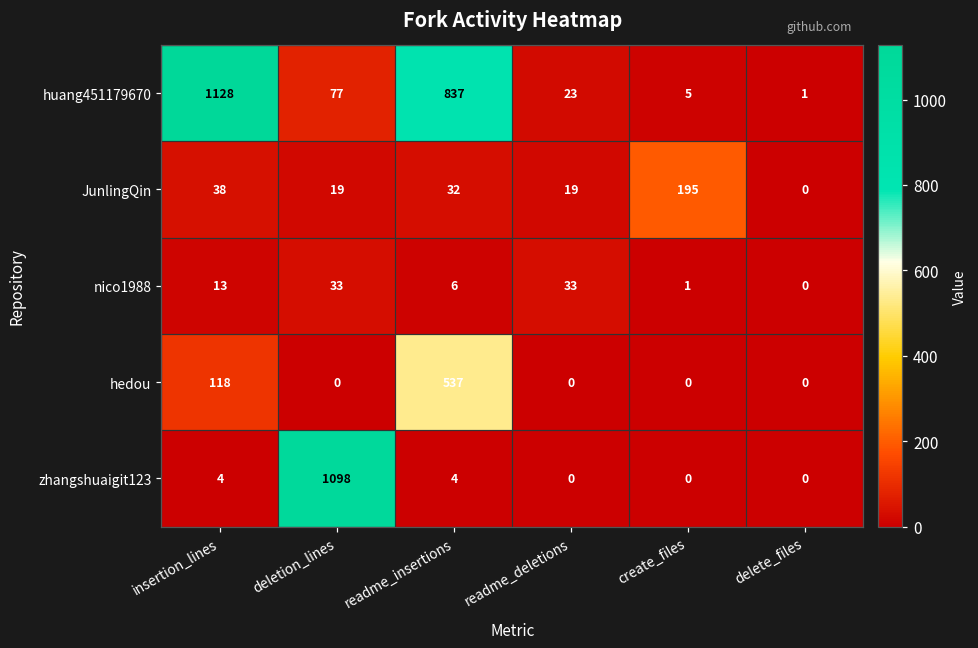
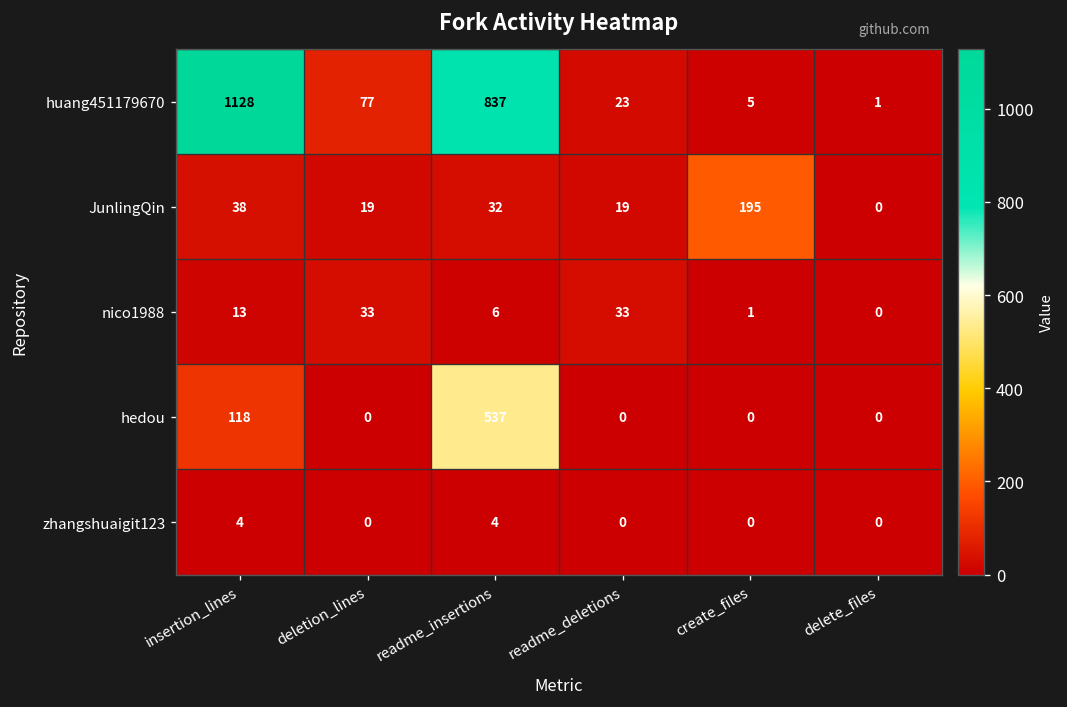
  {
    "huang451179670": {
      "insertion_lines": 1128,
      "deletion_lines": 77,
      "readme_insertions": 837,
      "readme_deletions": 23,
      "create_files": 5,
      "delete_files": 1
    },
    "JunlingQin": {
      "insertion_lines": 38,
      "deletion_lines": 19,
      "readme_insertions": 32,
      "readme_deletions": 19,
      "create_files": 195,
      "delete_files": 0
    },
    "nico1988": {
      "insertion_lines": 13,
      "deletion_lines": 33,
      "readme_insertions": 6,
      "readme_deletions": 33,
      "create_files": 1,
      "delete_files": 0
    },
    "hedou": {
      "insertion_lines": 118,
      "deletion_lines": 0,
      "readme_insertions": 537,
      "readme_deletions": 0,
      "create_files": 0,
      "delete_files": 0
    },
    "zhangshuaigit123": {
      "insertion_lines": 4,
-     "deletion_lines": 1098,
+     "deletion_lines": 0,
      "readme_insertions": 4,
      "readme_deletions": 0,
      "create_files": 0,
      "delete_files": 0
    }
  }
